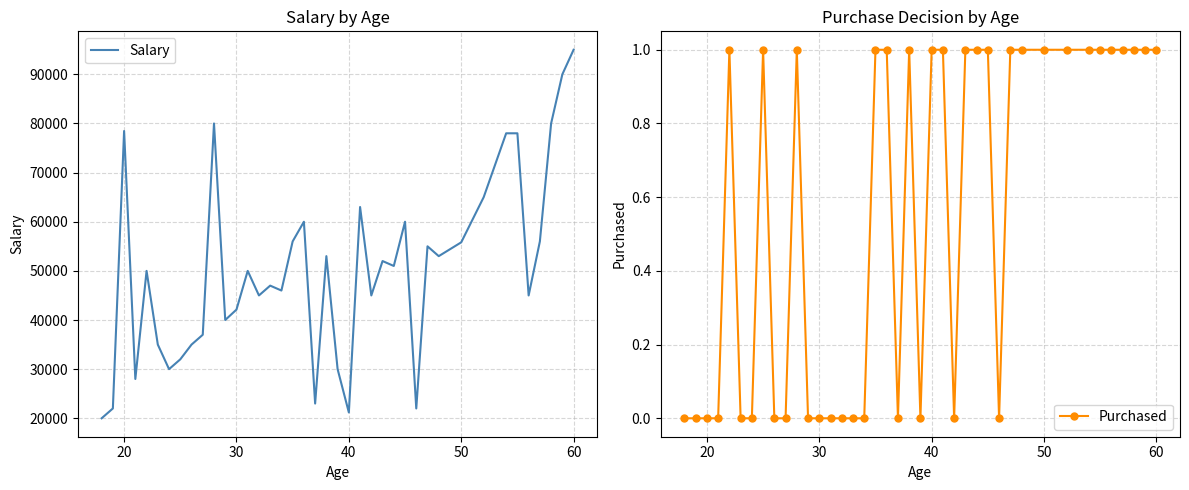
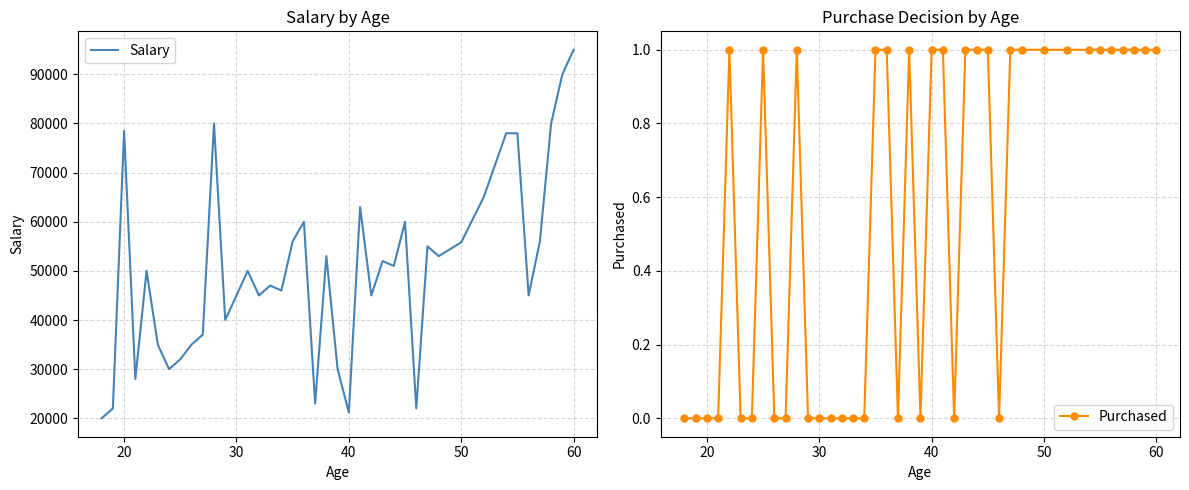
  {
    "Salary by Age": {
      "20": 78000,
-     "30": 42000,
+     "30": 45000,
      "40": 21000,
      "50": 56000,
      "60": 95000
    },
    "Purchase Decision by Age": {
      "20": 0.00,
      "30": 0.00,
      "40": 1.00,
      "50": 1.00,
      "60": 1.00
    }
  }
